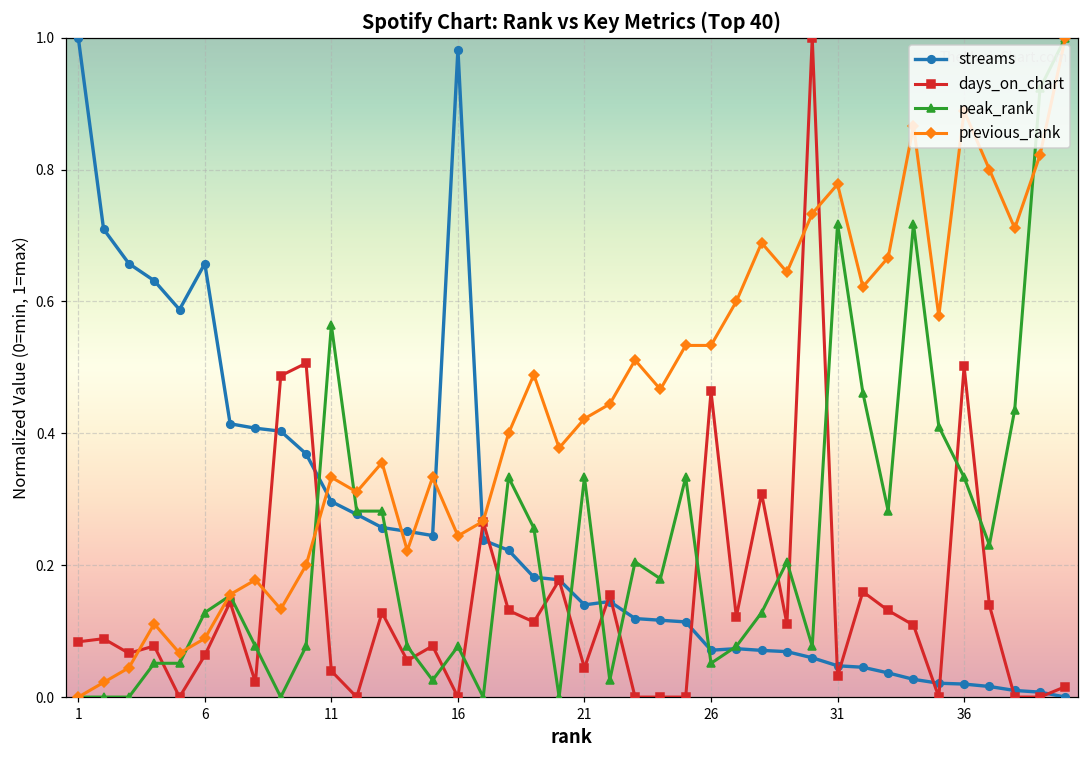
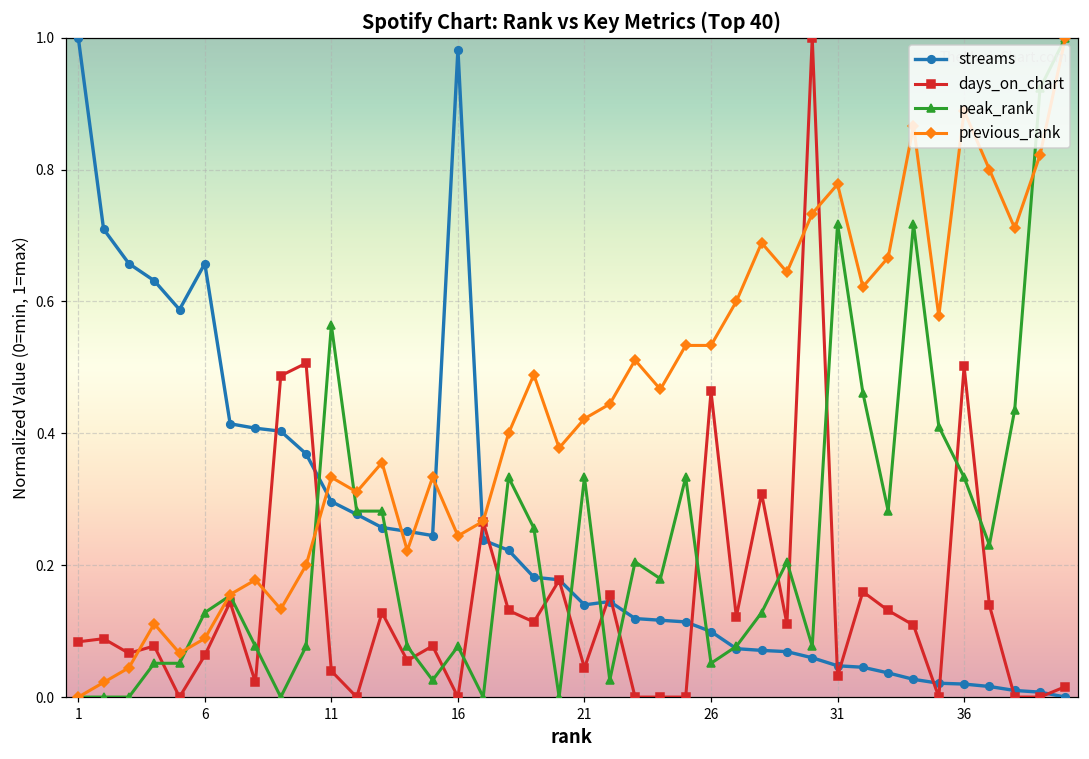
  {
    "streams": {
      "1": 1.00,
      "6": 0.66,
      "11": 0.30,
      "16": 0.98,
      "21": 0.14,
-     "26": 0.07,
+     "26": 0.10,
      "31": 0.05,
      "36": 0.02
    },
    "days_on_chart": {
      "1": 0.08,
      "6": 0.06,
      "11": 0.04,
      "16": 0.00,
      "21": 0.04,
      "26": 0.46,
      "31": 0.03,
      "36": 0.50
    },
    "peak_rank": {
      "6": 0.13,
      "11": 0.56,
      "16": 0.08,
      "21": 0.33,
      "26": 0.05,
      "31": 0.72,
      "36": 0.33
    },
    "previous_rank": {
      "6": 0.09,
      "11": 0.33,
      "16": 0.24,
      "21": 0.42,
      "26": 0.53,
      "31": 0.78
    }
  }
